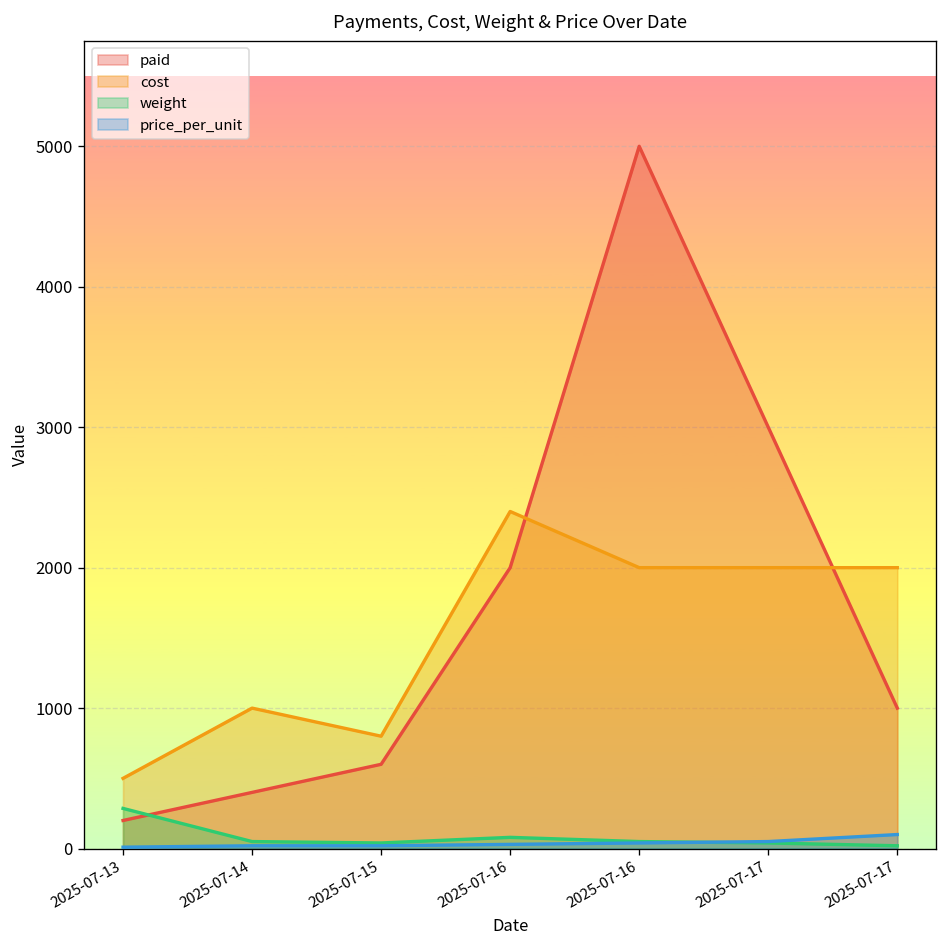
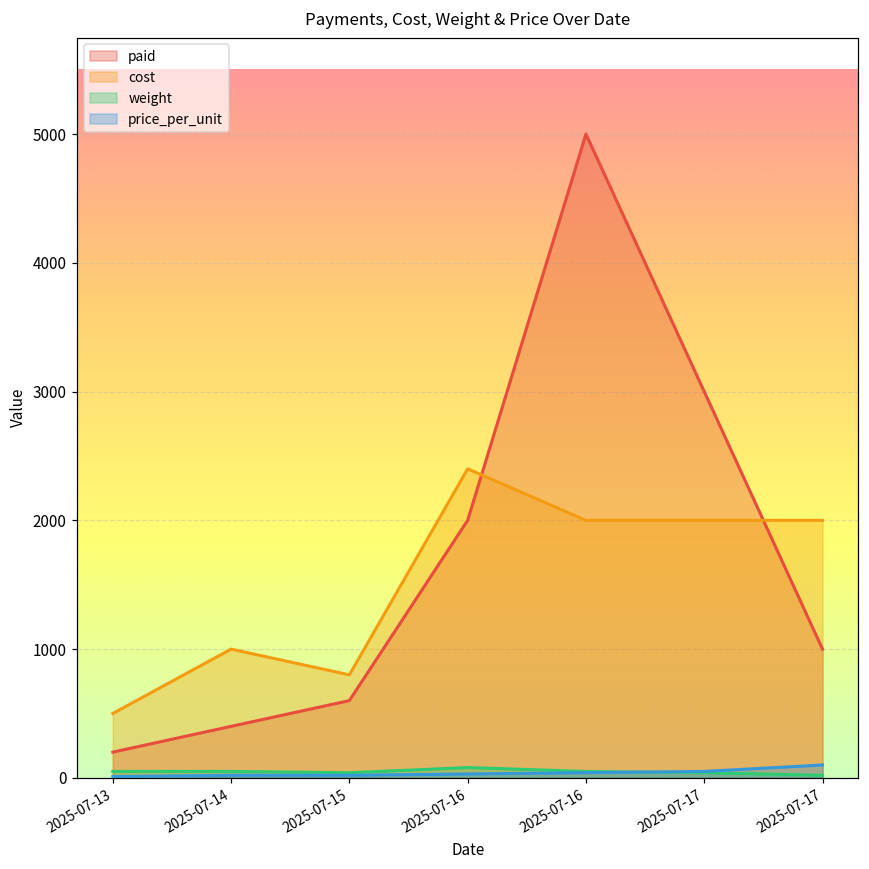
  {
    "weight": {
-     "2025-07-13": 290,
+     "2025-07-13": 50,
      "2025-07-14": 50
    },
    "price_per_unit": {
      "2025-07-13": 10,
      "2025-07-14": 20
    }
  }
